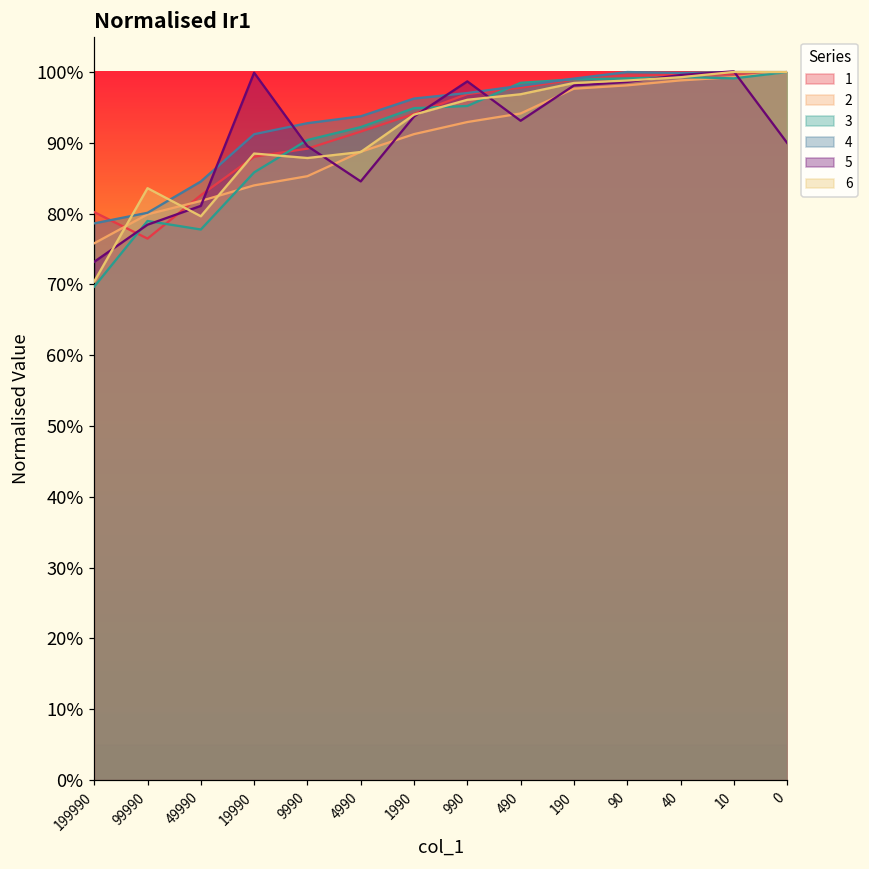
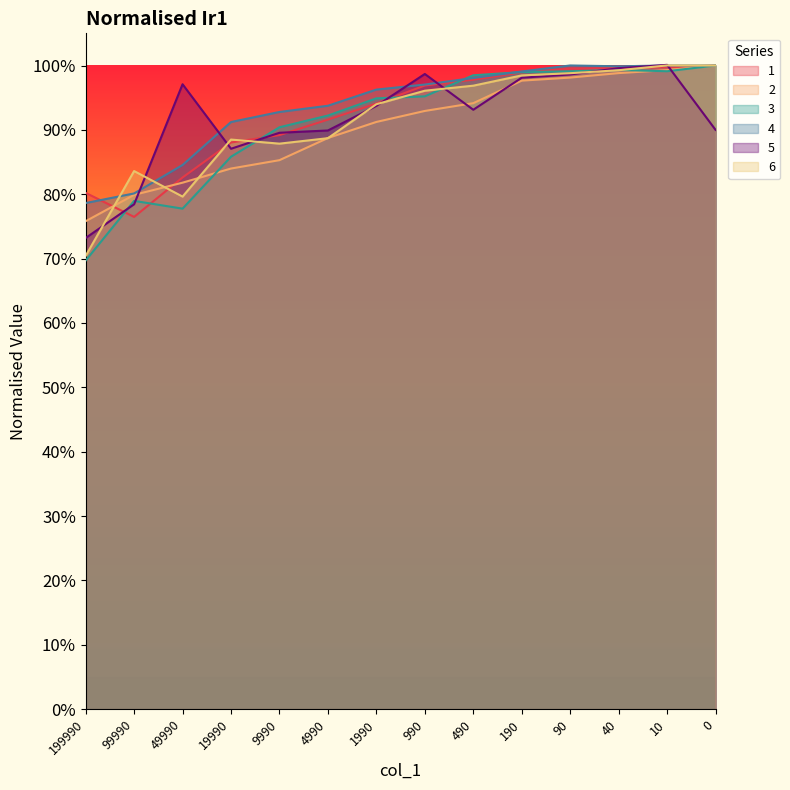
  {
    "5": {
      "199990": "73%",
      "99990": "78%",
-     "49990": "81%",
-     "19990": "100%",
-     "4990": "85%",
+     "49990": "97%",
+     "19990": "87%",
+     "4990": "90%",
      "990": "99%",
      "490": "93%",
      "0": "90%"
    }
  }
